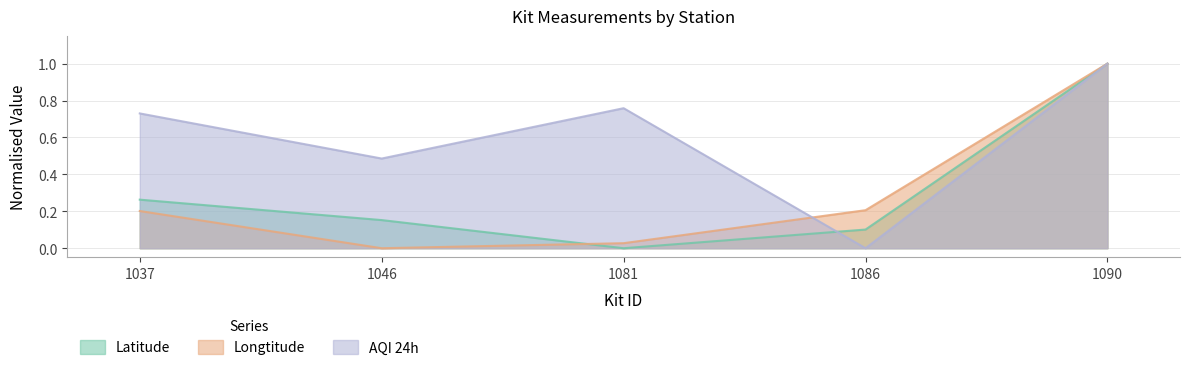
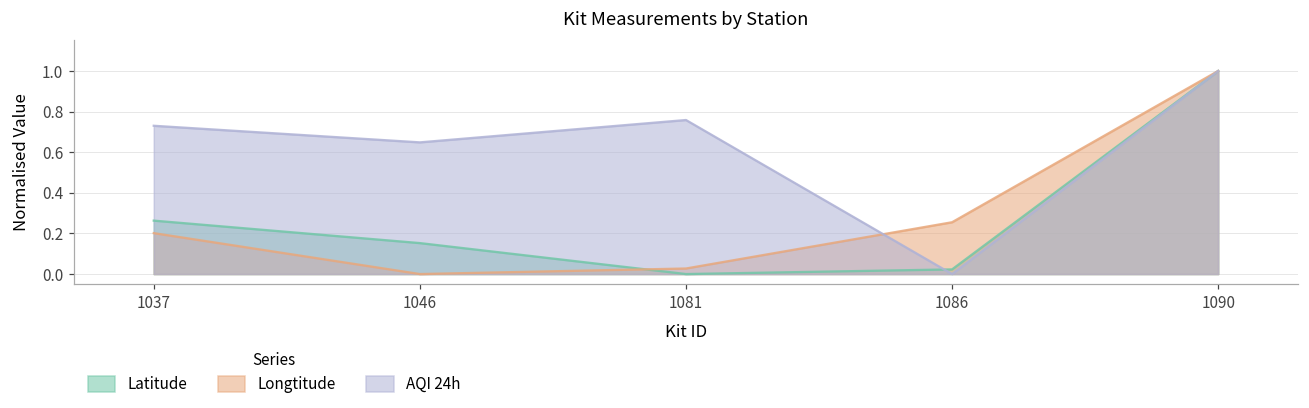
  {
    "Latitude": {
      "1037": 0.26,
      "1046": 0.15,
      "1081": 0.00,
-     "1086": 0.10
+     "1086": 0.02
    },
    "Longtitude": {
      "1037": 0.20,
      "1046": 0.00,
      "1081": 0.03,
-     "1086": 0.21
+     "1086": 0.26
    },
    "AQI 24h": {
      "1037": 0.73,
-     "1046": 0.49,
+     "1046": 0.65,
      "1081": 0.76,
      "1086": 0.00
    }
  }
